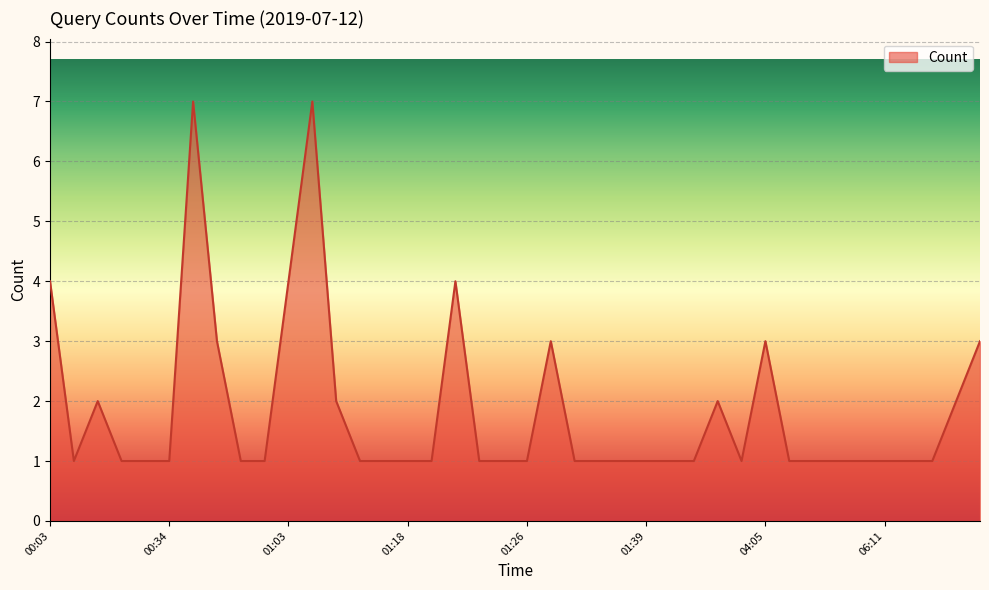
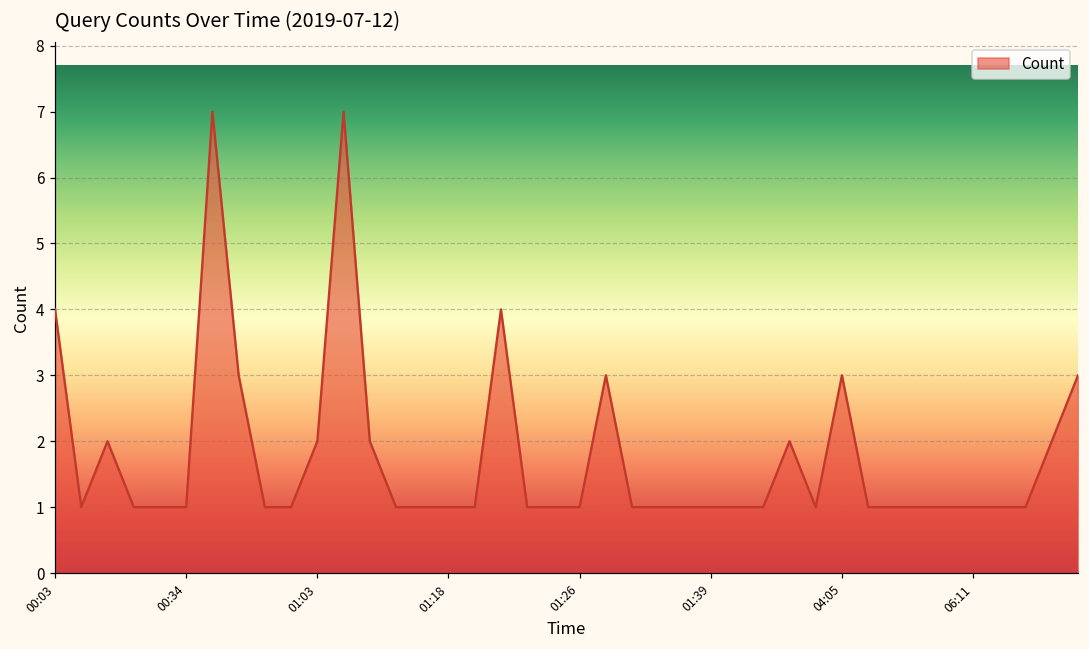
  {
    "00:03": 4,
    "00:34": 1,
-   "01:03": 4,
+   "01:03": 2,
    "01:18": 1,
    "01:26": 1,
    "01:39": 1,
    "04:05": 3,
    "06:11": 1
  }
